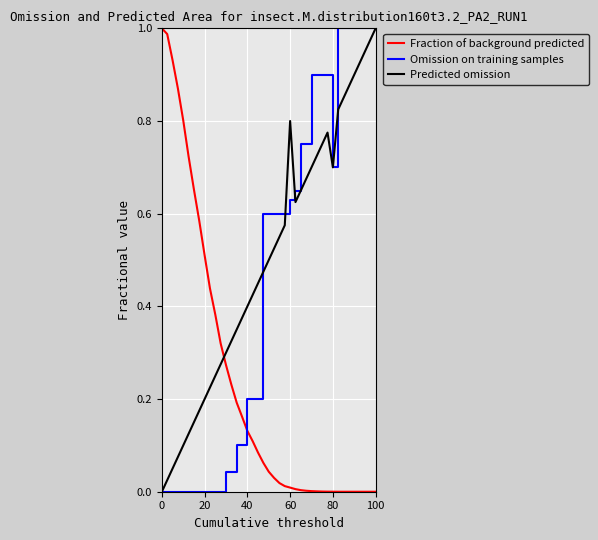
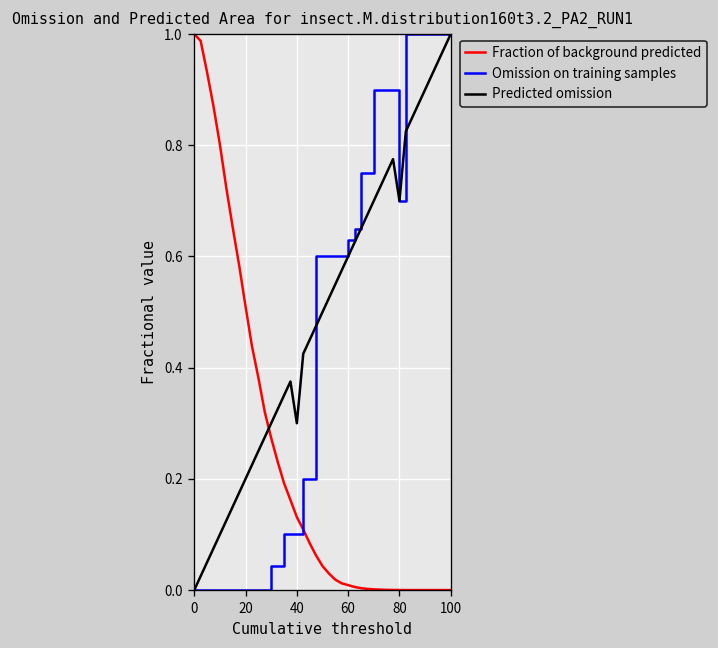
  {
    "Fraction of background predicted": {
      "0": 1.0,
      "20": 0.51,
      "40": 0.13,
      "60": 0.01,
      "80": 0.0,
      "100": 0.0
    },
    "Omission on training samples": {
      "20": 0.0,
-     "40": 0.2,
+     "40": 0.1,
      "60": 0.63
    },
    "Predicted omission": {
      "20": 0.2,
-     "40": 0.4,
-     "60": 0.8
+     "40": 0.3,
+     "60": 0.6
    }
  }
